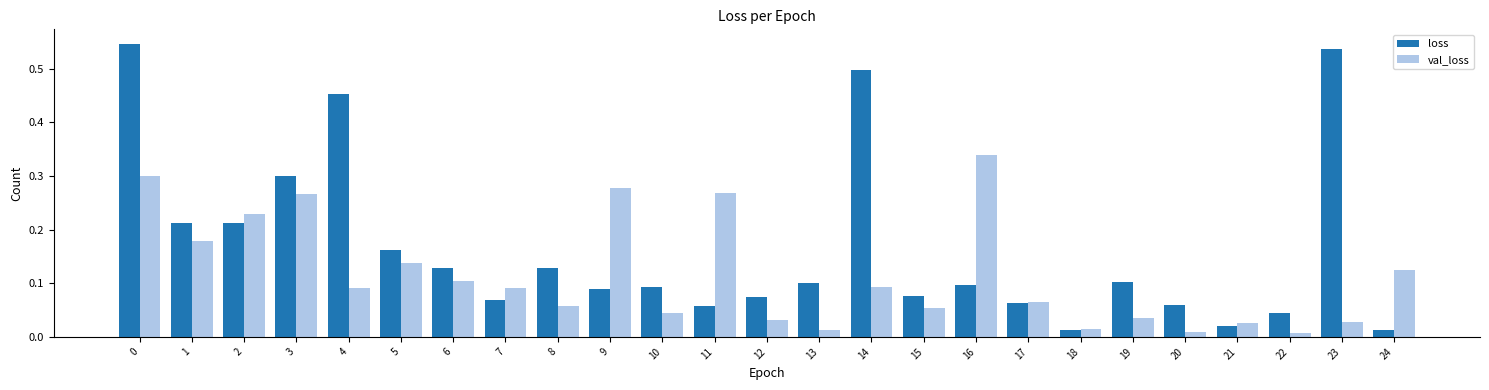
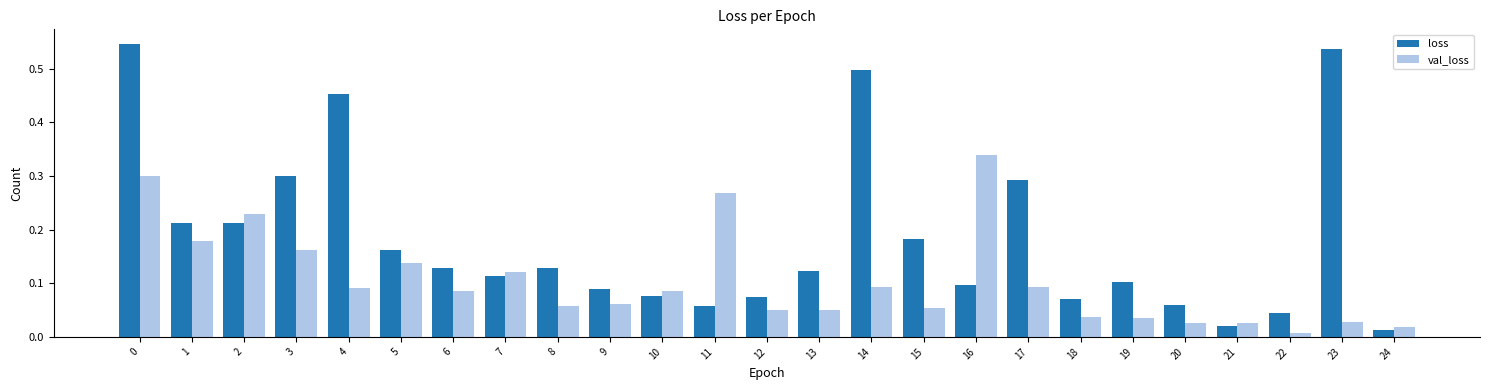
  {
    "loss": {
      "0": 0.55,
      "1": 0.21,
      "2": 0.21,
      "3": 0.30,
      "4": 0.45,
      "5": 0.16,
      "6": 0.13,
-     "7": 0.07,
+     "7": 0.11,
      "8": 0.13,
      "9": 0.09,
-     "10": 0.09,
+     "10": 0.08,
      "11": 0.06,
      "12": 0.07,
-     "13": 0.10,
+     "13": 0.12,
      "14": 0.50,
-     "15": 0.08,
+     "15": 0.18,
      "16": 0.10,
-     "17": 0.06,
-     "18": 0.01,
+     "17": 0.29,
+     "18": 0.07,
      "19": 0.10,
      "20": 0.06,
      "21": 0.02,
      "22": 0.04,
      "23": 0.54,
      "24": 0.01
    },
    "val_loss": {
      "0": 0.30,
      "1": 0.18,
      "2": 0.23,
-     "3": 0.27,
+     "3": 0.16,
      "4": 0.09,
      "5": 0.14,
-     "6": 0.10,
-     "7": 0.09,
+     "6": 0.08,
+     "7": 0.12,
      "8": 0.06,
-     "9": 0.28,
-     "10": 0.04,
+     "9": 0.06,
+     "10": 0.08,
      "11": 0.27,
-     "12": 0.03,
-     "13": 0.01,
+     "12": 0.05,
+     "13": 0.05,
      "14": 0.09,
      "15": 0.05,
      "16": 0.34,
-     "17": 0.07,
-     "18": 0.01,
+     "17": 0.09,
+     "18": 0.04,
      "19": 0.03,
-     "20": 0.01,
+     "20": 0.03,
      "21": 0.03,
      "22": 0.01,
      "23": 0.03,
-     "24": 0.12
+     "24": 0.02
    }
  }
